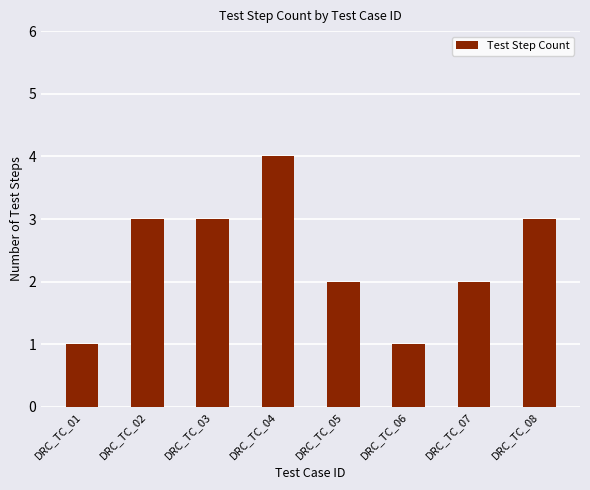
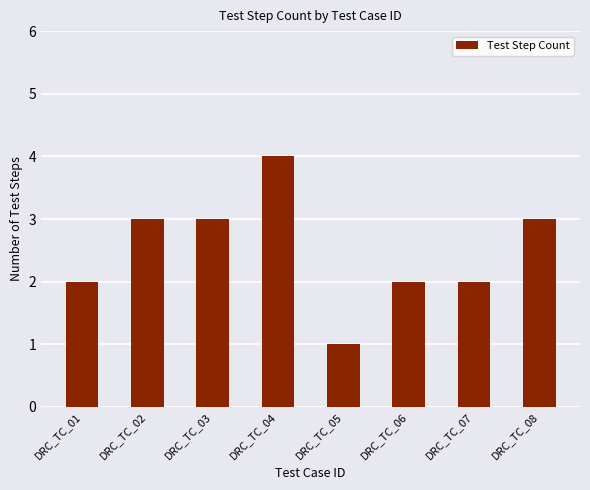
  {
-   "DRC_TC_01": 1,
+   "DRC_TC_01": 2,
    "DRC_TC_02": 3,
    "DRC_TC_03": 3,
    "DRC_TC_04": 4,
-   "DRC_TC_05": 2,
-   "DRC_TC_06": 1,
+   "DRC_TC_05": 1,
+   "DRC_TC_06": 2,
    "DRC_TC_07": 2,
    "DRC_TC_08": 3
  }
